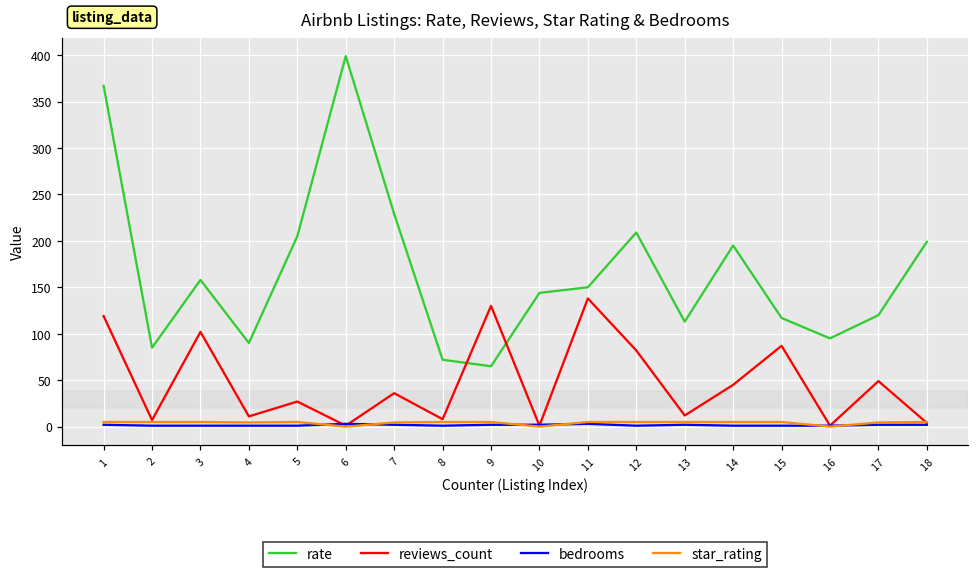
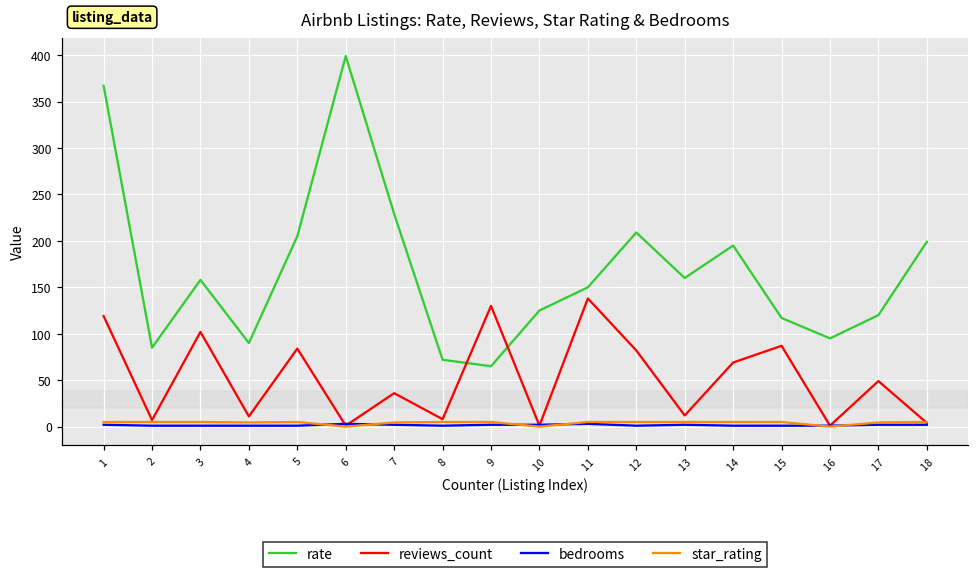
  {
    "rate": {
      "1": 370,
      "2": 90,
      "3": 160,
      "4": 90,
      "5": 210,
      "6": 400,
      "7": 230,
      "8": 70,
      "9": 70,
-     "10": 140,
+     "10": 130,
      "11": 150,
      "12": 210,
-     "13": 110,
+     "13": 160,
      "14": 200,
      "15": 120,
      "16": 100,
      "17": 120,
      "18": 200
    },
    "reviews_count": {
      "1": 120,
      "3": 100,
      "4": 10,
-     "5": 30,
+     "5": 80,
      "7": 40,
      "9": 130,
      "11": 140,
      "12": 80,
      "13": 10,
-     "14": 50,
+     "14": 70,
      "15": 90,
      "17": 50
    },
    "bedrooms": {
      "1": 0,
      "2": 0,
      "3": 0,
      "4": 0,
      "5": 0,
      "8": 0,
      "9": 0,
      "12": 0,
      "13": 0,
      "14": 0,
      "15": 0
    },
    "star_rating": {
      "1": 10,
      "3": 10,
      "4": 0,
      "5": 10,
      "9": 10,
      "12": 10,
      "13": 10,
      "14": 10,
      "15": 10
    }
  }
